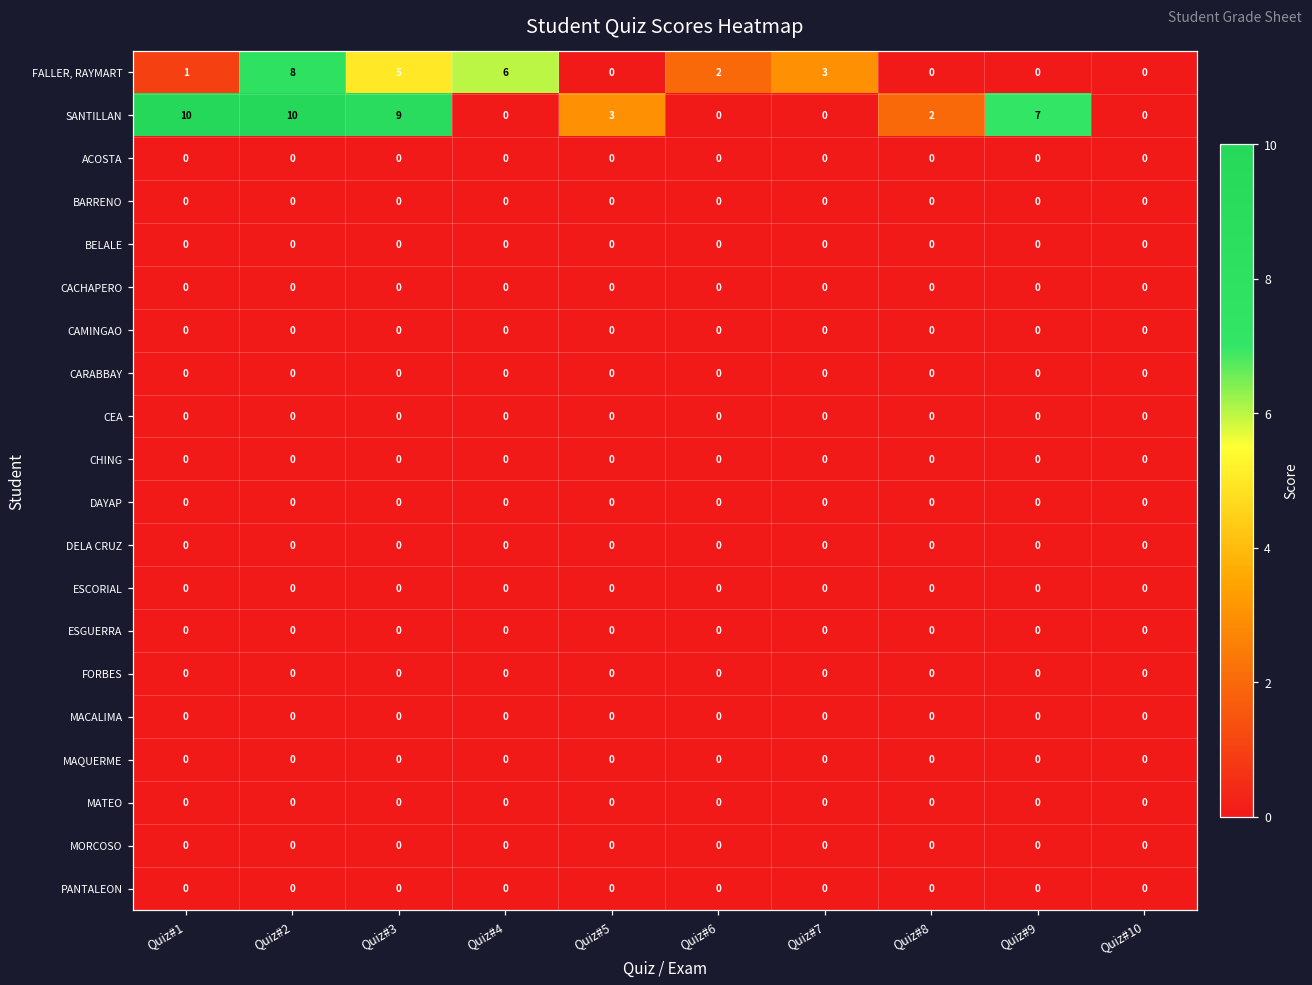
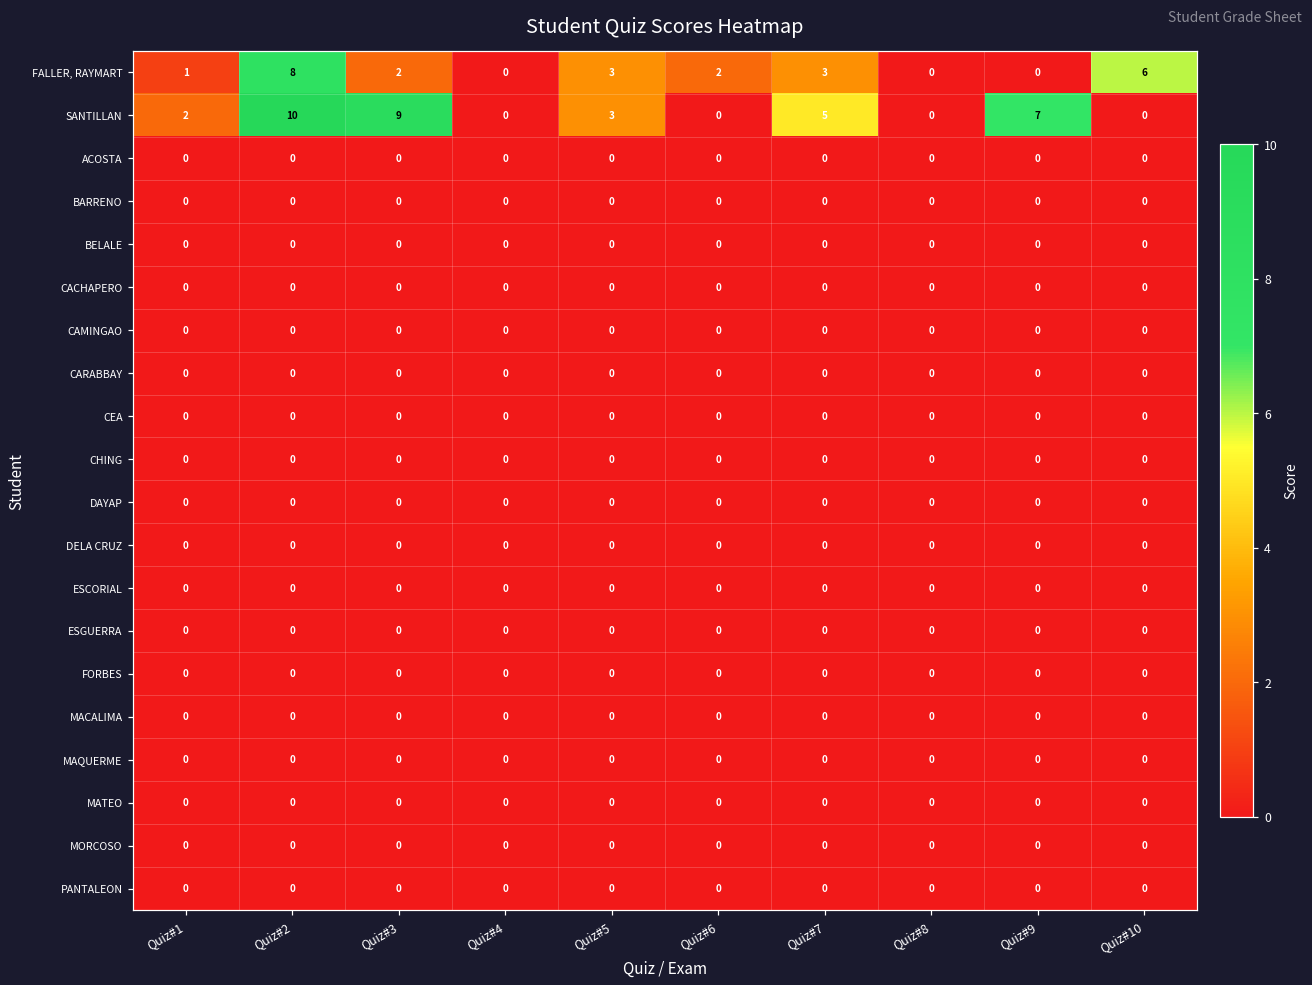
  {
    "FALLER, RAYMART": {
      "Quiz#1": 1,
      "Quiz#2": 8,
-     "Quiz#3": 5,
-     "Quiz#4": 6,
-     "Quiz#5": 0,
+     "Quiz#3": 2,
+     "Quiz#4": 0,
+     "Quiz#5": 3,
      "Quiz#6": 2,
      "Quiz#7": 3,
      "Quiz#8": 0,
      "Quiz#9": 0,
-     "Quiz#10": 0
+     "Quiz#10": 6
    },
    "SANTILLAN": {
-     "Quiz#1": 10,
+     "Quiz#1": 2,
      "Quiz#2": 10,
      "Quiz#3": 9,
      "Quiz#4": 0,
      "Quiz#5": 3,
      "Quiz#6": 0,
-     "Quiz#7": 0,
-     "Quiz#8": 2,
+     "Quiz#7": 5,
+     "Quiz#8": 0,
      "Quiz#9": 7,
      "Quiz#10": 0
    },
    "ACOSTA": {
      "Quiz#1": 0,
      "Quiz#2": 0,
      "Quiz#3": 0,
      "Quiz#4": 0,
      "Quiz#5": 0,
      "Quiz#6": 0,
      "Quiz#7": 0,
      "Quiz#8": 0,
      "Quiz#9": 0,
      "Quiz#10": 0
    },
    "BARRENO": {
      "Quiz#1": 0,
      "Quiz#2": 0,
      "Quiz#3": 0,
      "Quiz#4": 0,
      "Quiz#5": 0,
      "Quiz#6": 0,
      "Quiz#7": 0,
      "Quiz#8": 0,
      "Quiz#9": 0,
      "Quiz#10": 0
    },
    "BELALE": {
      "Quiz#1": 0,
      "Quiz#2": 0,
      "Quiz#3": 0,
      "Quiz#4": 0,
      "Quiz#5": 0,
      "Quiz#6": 0,
      "Quiz#7": 0,
      "Quiz#8": 0,
      "Quiz#9": 0,
      "Quiz#10": 0
    },
    "CACHAPERO": {
      "Quiz#1": 0,
      "Quiz#2": 0,
      "Quiz#3": 0,
      "Quiz#4": 0,
      "Quiz#5": 0,
      "Quiz#6": 0,
      "Quiz#7": 0,
      "Quiz#8": 0,
      "Quiz#9": 0,
      "Quiz#10": 0
    },
    "CAMINGAO": {
      "Quiz#1": 0,
      "Quiz#2": 0,
      "Quiz#3": 0,
      "Quiz#4": 0,
      "Quiz#5": 0,
      "Quiz#6": 0,
      "Quiz#7": 0,
      "Quiz#8": 0,
      "Quiz#9": 0,
      "Quiz#10": 0
    },
    "CARABBAY": {
      "Quiz#1": 0,
      "Quiz#2": 0,
      "Quiz#3": 0,
      "Quiz#4": 0,
      "Quiz#5": 0,
      "Quiz#6": 0,
      "Quiz#7": 0,
      "Quiz#8": 0,
      "Quiz#9": 0,
      "Quiz#10": 0
    },
    "CEA": {
      "Quiz#1": 0,
      "Quiz#2": 0,
      "Quiz#3": 0,
      "Quiz#4": 0,
      "Quiz#5": 0,
      "Quiz#6": 0,
      "Quiz#7": 0,
      "Quiz#8": 0,
      "Quiz#9": 0,
      "Quiz#10": 0
    },
    "CHING": {
      "Quiz#1": 0,
      "Quiz#2": 0,
      "Quiz#3": 0,
      "Quiz#4": 0,
      "Quiz#5": 0,
      "Quiz#6": 0,
      "Quiz#7": 0,
      "Quiz#8": 0,
      "Quiz#9": 0,
      "Quiz#10": 0
    },
    "DAYAP": {
      "Quiz#1": 0,
      "Quiz#2": 0,
      "Quiz#3": 0,
      "Quiz#4": 0,
      "Quiz#5": 0,
      "Quiz#6": 0,
      "Quiz#7": 0,
      "Quiz#8": 0,
      "Quiz#9": 0,
      "Quiz#10": 0
    },
    "DELA CRUZ": {
      "Quiz#1": 0,
      "Quiz#2": 0,
      "Quiz#3": 0,
      "Quiz#4": 0,
      "Quiz#5": 0,
      "Quiz#6": 0,
      "Quiz#7": 0,
      "Quiz#8": 0,
      "Quiz#9": 0,
      "Quiz#10": 0
    },
    "ESCORIAL": {
      "Quiz#1": 0,
      "Quiz#2": 0,
      "Quiz#3": 0,
      "Quiz#4": 0,
      "Quiz#5": 0,
      "Quiz#6": 0,
      "Quiz#7": 0,
      "Quiz#8": 0,
      "Quiz#9": 0,
      "Quiz#10": 0
    },
    "ESGUERRA": {
      "Quiz#1": 0,
      "Quiz#2": 0,
      "Quiz#3": 0,
      "Quiz#4": 0,
      "Quiz#5": 0,
      "Quiz#6": 0,
      "Quiz#7": 0,
      "Quiz#8": 0,
      "Quiz#9": 0,
      "Quiz#10": 0
    },
    "FORBES": {
      "Quiz#1": 0,
      "Quiz#2": 0,
      "Quiz#3": 0,
      "Quiz#4": 0,
      "Quiz#5": 0,
      "Quiz#6": 0,
      "Quiz#7": 0,
      "Quiz#8": 0,
      "Quiz#9": 0,
      "Quiz#10": 0
    },
    "MACALIMA": {
      "Quiz#1": 0,
      "Quiz#2": 0,
      "Quiz#3": 0,
      "Quiz#4": 0,
      "Quiz#5": 0,
      "Quiz#6": 0,
      "Quiz#7": 0,
      "Quiz#8": 0,
      "Quiz#9": 0,
      "Quiz#10": 0
    },
    "MAQUERME": {
      "Quiz#1": 0,
      "Quiz#2": 0,
      "Quiz#3": 0,
      "Quiz#4": 0,
      "Quiz#5": 0,
      "Quiz#6": 0,
      "Quiz#7": 0,
      "Quiz#8": 0,
      "Quiz#9": 0,
      "Quiz#10": 0
    },
    "MATEO": {
      "Quiz#1": 0,
      "Quiz#2": 0,
      "Quiz#3": 0,
      "Quiz#4": 0,
      "Quiz#5": 0,
      "Quiz#6": 0,
      "Quiz#7": 0,
      "Quiz#8": 0,
      "Quiz#9": 0,
      "Quiz#10": 0
    },
    "MORCOSO": {
      "Quiz#1": 0,
      "Quiz#2": 0,
      "Quiz#3": 0,
      "Quiz#4": 0,
      "Quiz#5": 0,
      "Quiz#6": 0,
      "Quiz#7": 0,
      "Quiz#8": 0,
      "Quiz#9": 0,
      "Quiz#10": 0
    },
    "PANTALEON": {
      "Quiz#1": 0,
      "Quiz#2": 0,
      "Quiz#3": 0,
      "Quiz#4": 0,
      "Quiz#5": 0,
      "Quiz#6": 0,
      "Quiz#7": 0,
      "Quiz#8": 0,
      "Quiz#9": 0,
      "Quiz#10": 0
    }
  }
